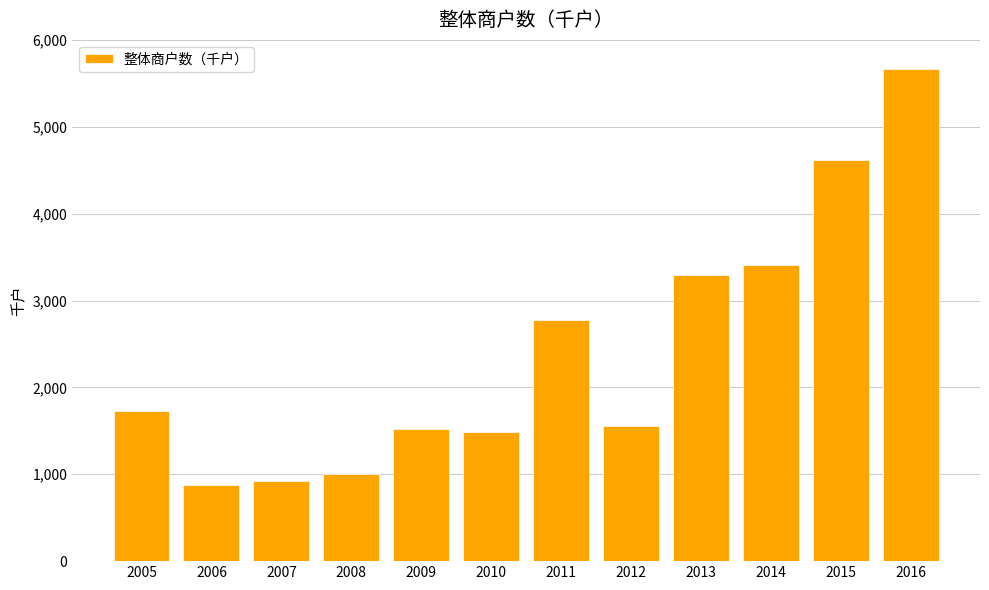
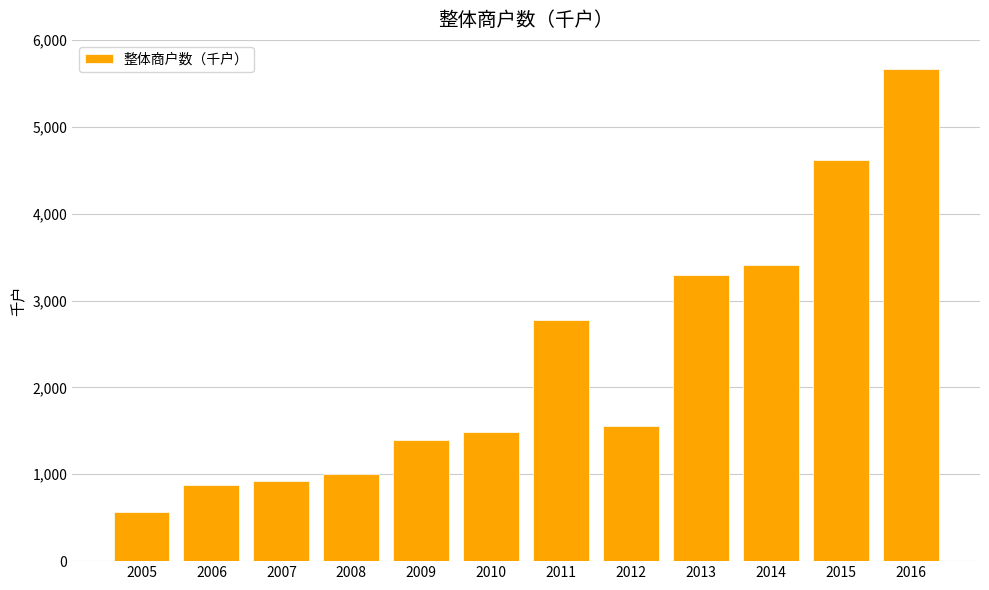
  {
-   "2005": "1,700",
+   "2005": "600",
    "2006": "900",
    "2007": "900",
    "2008": "1,000",
-   "2009": "1,500",
+   "2009": "1,400",
    "2010": "1,500",
    "2011": "2,800",
    "2012": "1,600",
    "2013": "3,300",
    "2014": "3,400",
    "2015": "4,600",
    "2016": "5,700"
  }
